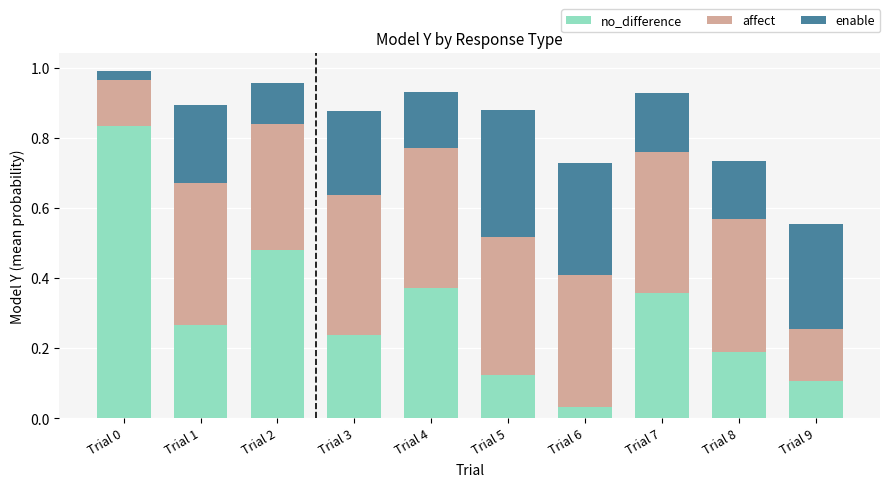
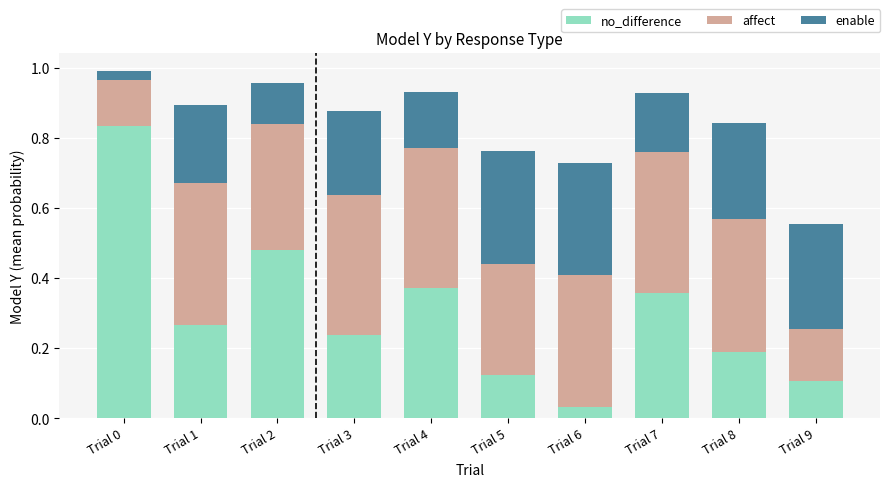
  {
    "no_difference": {
      "Trial 0": 0.83,
      "Trial 1": 0.27,
      "Trial 2": 0.48,
      "Trial 3": 0.24,
      "Trial 4": 0.37,
      "Trial 5": 0.12,
      "Trial 6": 0.03,
      "Trial 7": 0.36,
      "Trial 8": 0.19,
      "Trial 9": 0.11
    },
    "affect": {
      "Trial 0": 0.13,
      "Trial 1": 0.41,
      "Trial 2": 0.36,
      "Trial 3": 0.40,
      "Trial 4": 0.40,
-     "Trial 5": 0.39,
+     "Trial 5": 0.32,
      "Trial 6": 0.38,
      "Trial 7": 0.40,
      "Trial 8": 0.38,
      "Trial 9": 0.15
    },
    "enable": {
      "Trial 0": 0.03,
      "Trial 1": 0.22,
      "Trial 2": 0.12,
      "Trial 3": 0.24,
      "Trial 4": 0.16,
-     "Trial 5": 0.36,
+     "Trial 5": 0.32,
      "Trial 6": 0.32,
      "Trial 7": 0.17,
-     "Trial 8": 0.16,
+     "Trial 8": 0.27,
      "Trial 9": 0.30
    }
  }
